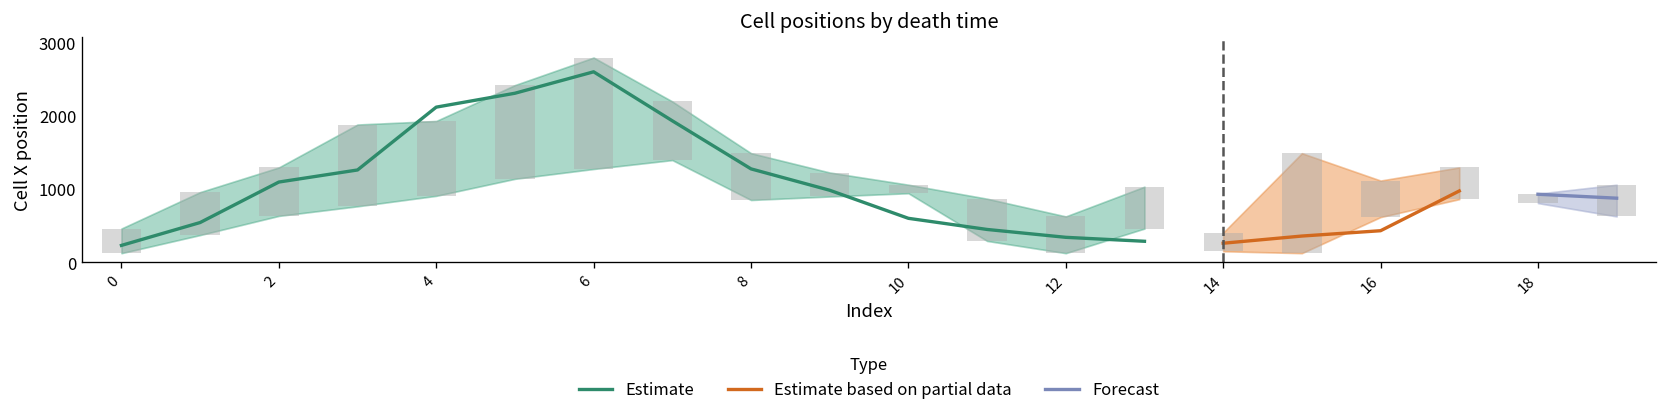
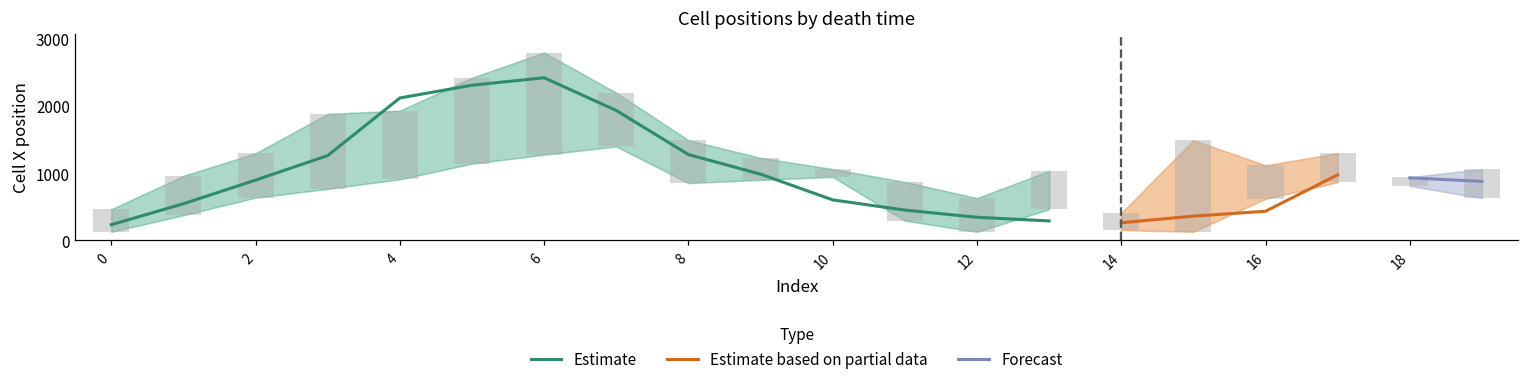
  {
    "Estimate": {
      "0": 200,
-     "2": 1100,
+     "2": 900,
      "4": 2100,
-     "6": 2600,
+     "6": 2400,
      "8": 1300,
      "10": 600,
      "12": 300
    },
    "Estimate based on partial data": {
      "14": 300,
      "16": 400
    }
  }
